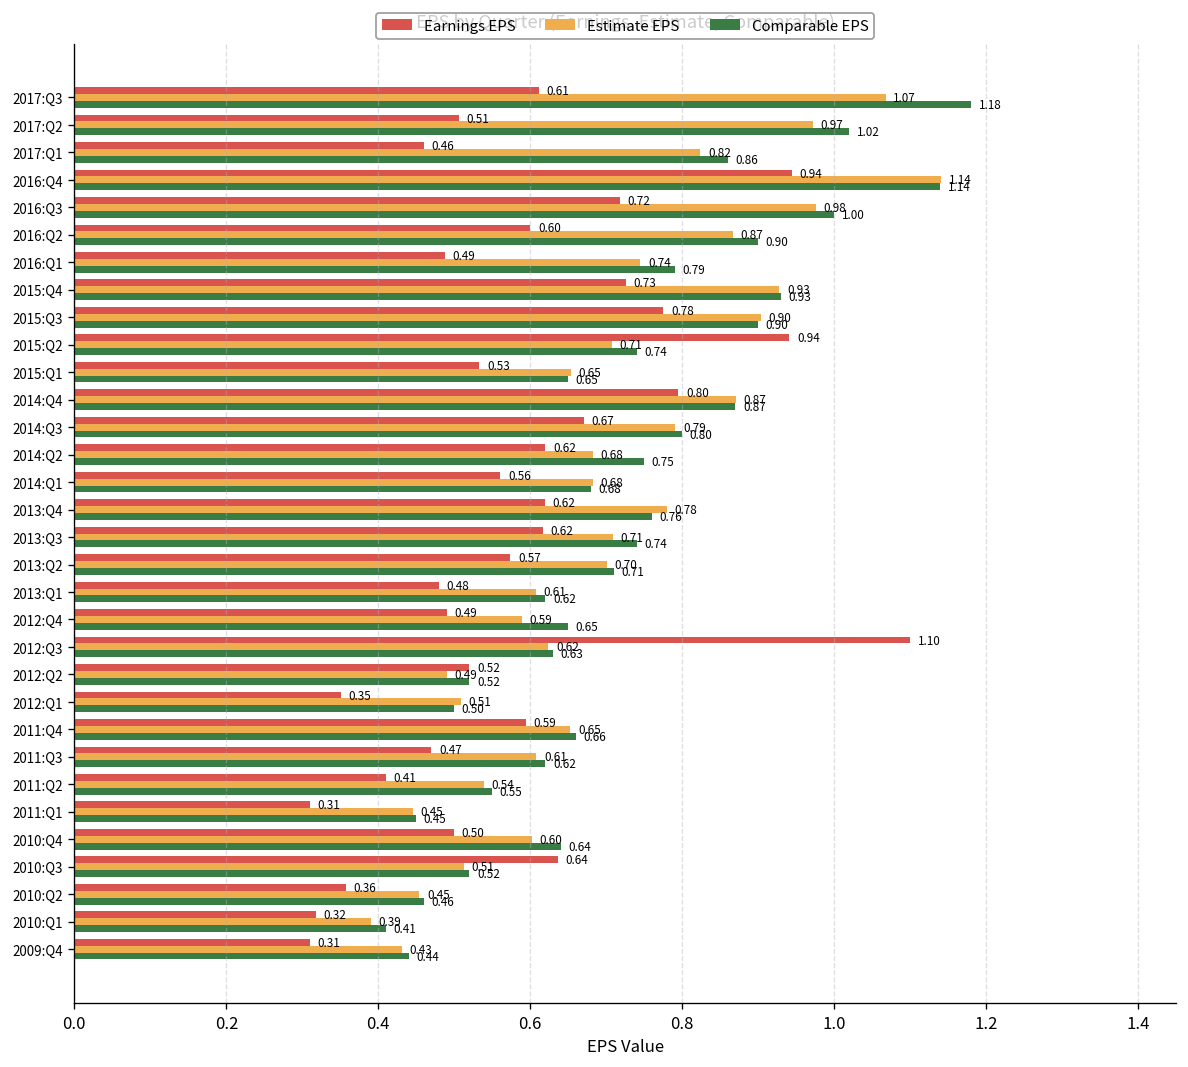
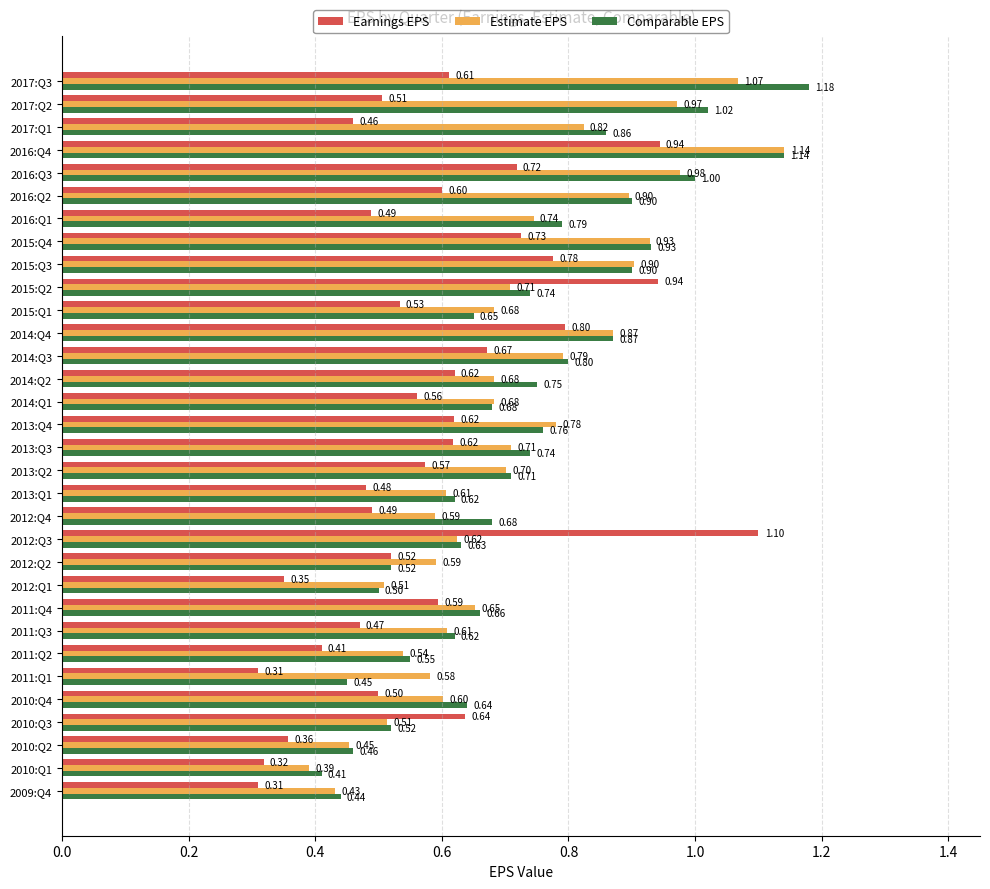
  {
    "Earnings EPS": {
      "2017:Q3": 0.61,
      "2017:Q2": 0.51,
      "2017:Q1": 0.46,
      "2016:Q4": 0.94,
      "2016:Q3": 0.72,
      "2016:Q2": 0.60,
      "2016:Q1": 0.49,
      "2015:Q4": 0.73,
      "2015:Q3": 0.78,
      "2015:Q2": 0.94,
      "2015:Q1": 0.53,
      "2014:Q4": 0.80,
      "2014:Q3": 0.67,
      "2014:Q2": 0.62,
      "2014:Q1": 0.56,
      "2013:Q4": 0.62,
      "2013:Q3": 0.62,
      "2013:Q2": 0.57,
      "2013:Q1": 0.48,
      "2012:Q4": 0.49,
      "2012:Q3": 1.10,
      "2012:Q2": 0.52,
      "2012:Q1": 0.35,
      "2011:Q4": 0.59,
      "2011:Q3": 0.47,
      "2011:Q2": 0.41,
      "2011:Q1": 0.31,
      "2010:Q4": 0.50,
      "2010:Q3": 0.64,
      "2010:Q2": 0.36,
      "2010:Q1": 0.32,
      "2009:Q4": 0.31
    },
    "Estimate EPS": {
      "2017:Q3": 1.07,
      "2017:Q2": 0.97,
      "2017:Q1": 0.82,
      "2016:Q3": 0.98,
-     "2016:Q2": 0.87,
+     "2016:Q2": 0.90,
      "2016:Q1": 0.74,
      "2015:Q2": 0.71,
-     "2015:Q1": 0.65,
+     "2015:Q1": 0.68,
      "2014:Q2": 0.68,
      "2013:Q4": 0.78,
      "2013:Q3": 0.71,
      "2012:Q4": 0.59,
-     "2012:Q2": 0.49,
-     "2011:Q1": 0.45,
+     "2012:Q2": 0.59,
+     "2011:Q1": 0.58,
      "2010:Q4": 0.60,
      "2010:Q1": 0.39
    },
    "Comparable EPS": {
      "2017:Q3": 1.18,
      "2017:Q2": 1.02,
      "2017:Q1": 0.86,
      "2016:Q3": 1.00,
      "2016:Q2": 0.90,
      "2016:Q1": 0.79,
      "2015:Q2": 0.74,
      "2014:Q2": 0.75,
      "2013:Q4": 0.76,
      "2013:Q3": 0.74,
-     "2012:Q4": 0.65,
+     "2012:Q4": 0.68,
      "2012:Q2": 0.52,
      "2010:Q4": 0.64,
      "2010:Q1": 0.41
    }
  }
